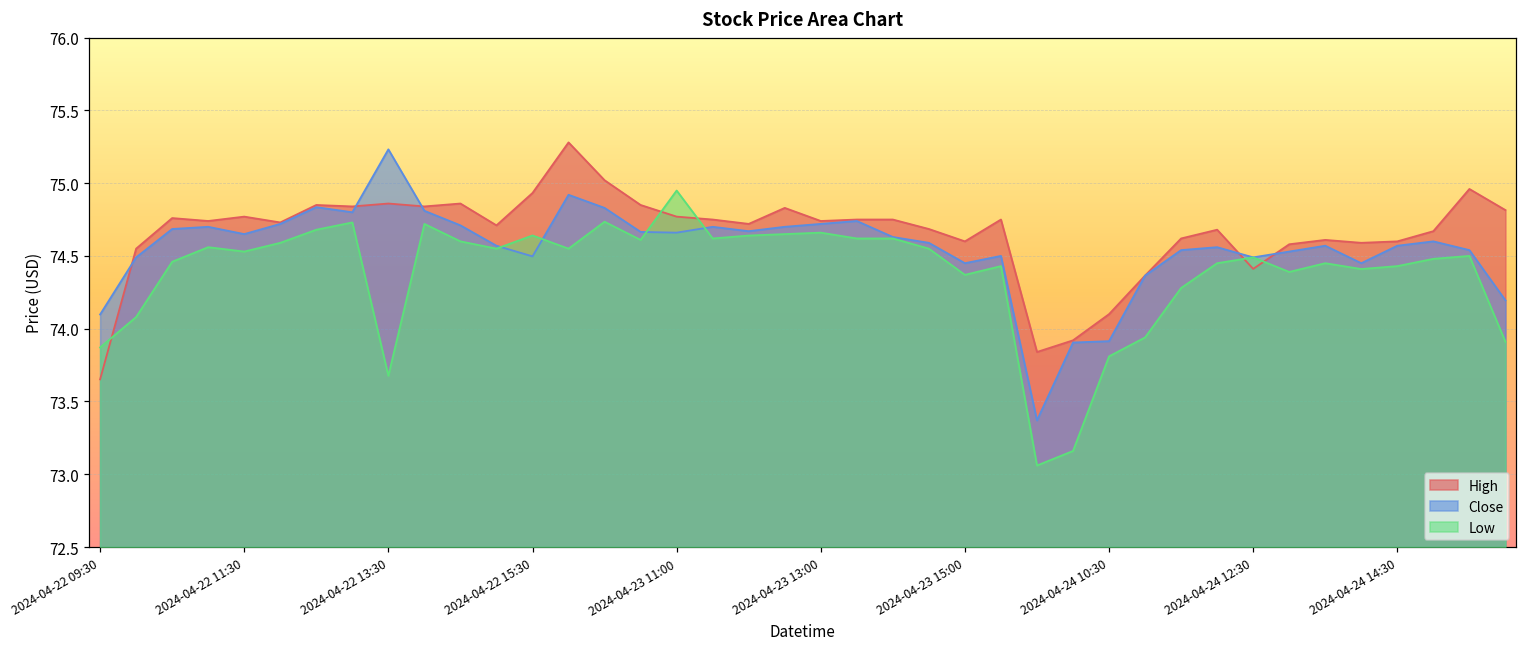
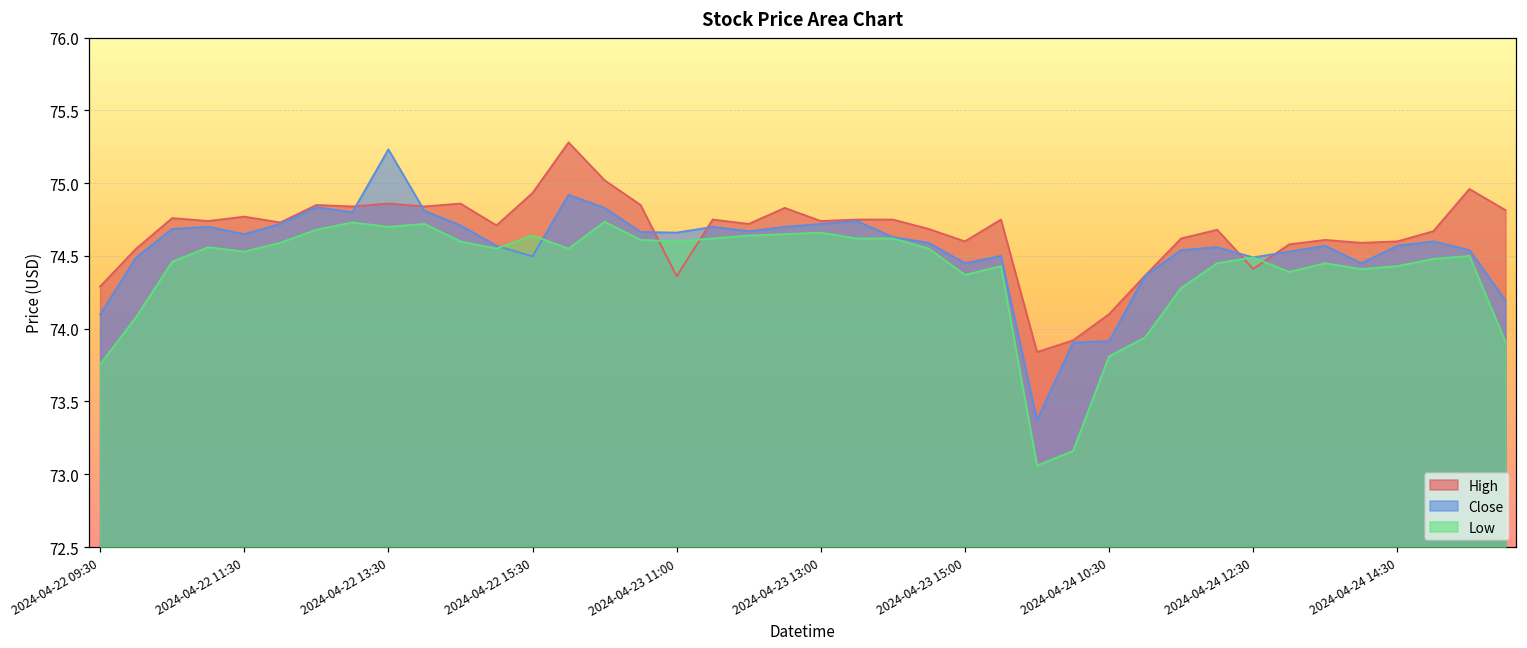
  {
    "High": {
-     "2024-04-22 09:30": 73.65,
+     "2024-04-22 09:30": 74.29,
      "2024-04-22 11:30": 74.77,
      "2024-04-22 13:30": 74.86,
      "2024-04-22 15:30": 74.93,
-     "2024-04-23 11:00": 74.77,
+     "2024-04-23 11:00": 74.36,
      "2024-04-23 13:00": 74.74,
      "2024-04-23 15:00": 74.60,
      "2024-04-24 10:30": 74.10,
      "2024-04-24 12:30": 74.41,
      "2024-04-24 14:30": 74.60
    },
    "Close": {
      "2024-04-22 09:30": 74.10,
      "2024-04-22 11:30": 74.65,
      "2024-04-22 13:30": 75.23,
      "2024-04-22 15:30": 74.50,
      "2024-04-23 11:00": 74.66,
      "2024-04-23 13:00": 74.72,
      "2024-04-23 15:00": 74.45,
      "2024-04-24 10:30": 73.91,
      "2024-04-24 14:30": 74.57
    },
    "Low": {
-     "2024-04-22 09:30": 73.87,
+     "2024-04-22 09:30": 73.75,
      "2024-04-22 11:30": 74.53,
-     "2024-04-22 13:30": 73.68,
+     "2024-04-22 13:30": 74.70,
      "2024-04-22 15:30": 74.64,
-     "2024-04-23 11:00": 74.95,
+     "2024-04-23 11:00": 74.60,
      "2024-04-23 13:00": 74.66,
      "2024-04-23 15:00": 74.37,
      "2024-04-24 10:30": 73.81,
      "2024-04-24 14:30": 74.43
    }
  }
